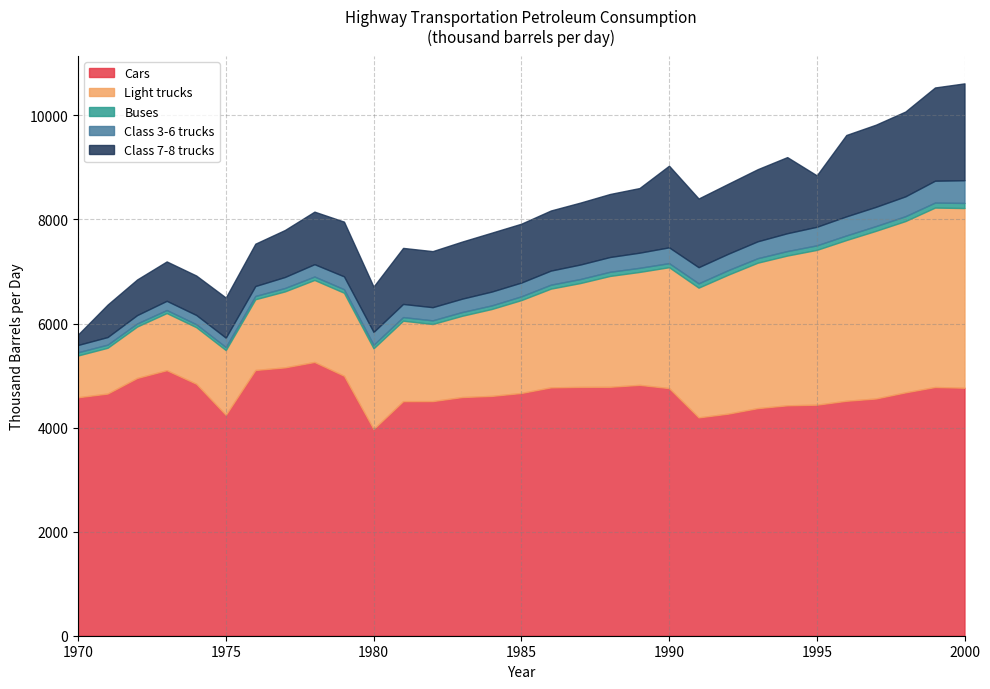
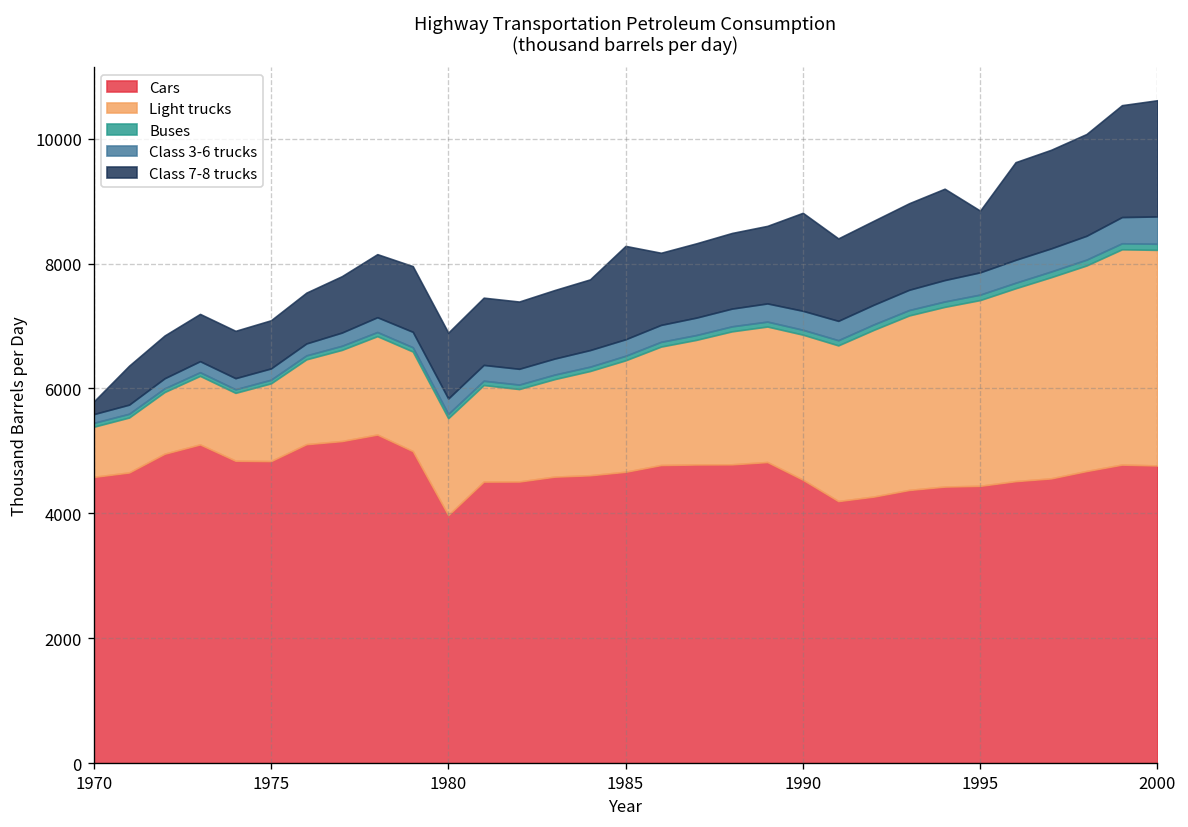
  {
    "Cars": {
      "1970": 4600,
-     "1975": 4200,
+     "1975": 4800,
      "1980": 4000,
      "1985": 4700,
-     "1990": 4800,
+     "1990": 4500,
      "1995": 4400,
      "2000": 4800
    },
    "Light trucks": {
      "1970": 800,
      "1975": 1200,
      "1980": 1600,
      "1985": 1800,
      "1990": 2300,
      "1995": 3000,
      "2000": 3500
    },
    "Class 7-8 trucks": {
      "1970": 200,
      "1975": 800,
-     "1980": 900,
-     "1985": 1100,
+     "1980": 1100,
+     "1985": 1500,
      "1990": 1600,
      "1995": 1000,
      "2000": 1900
    }
  }
